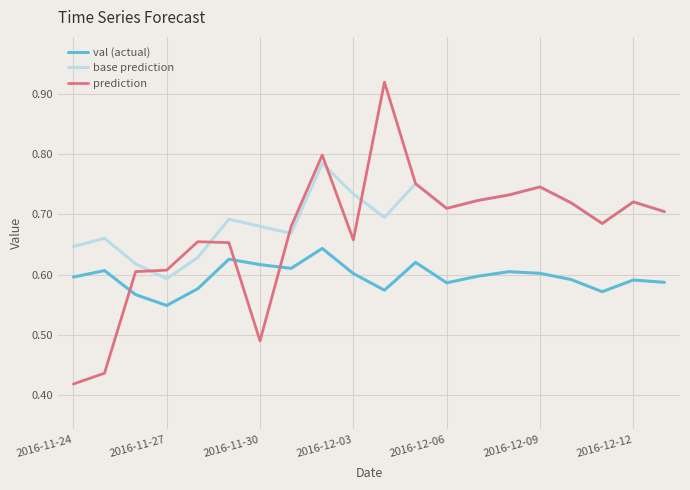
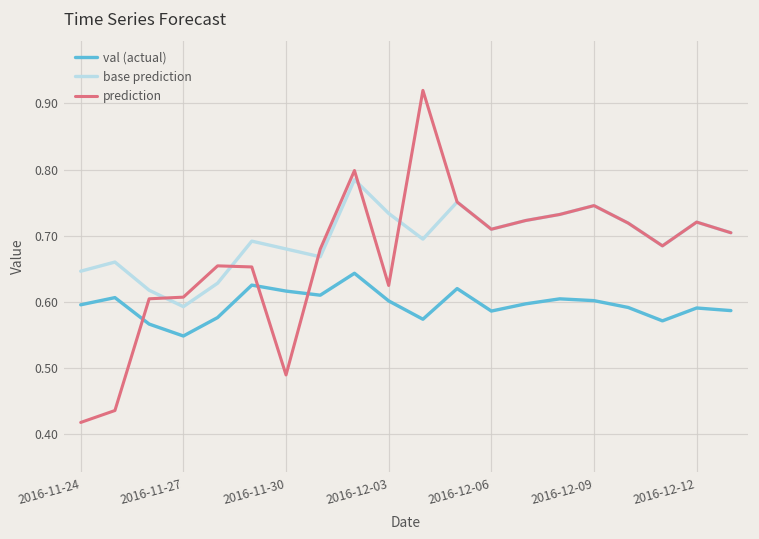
  {
    "prediction": {
      "2016-11-24": 0.42,
      "2016-11-27": 0.61,
      "2016-11-30": 0.49,
-     "2016-12-03": 0.66
+     "2016-12-03": 0.62
    }
  }
